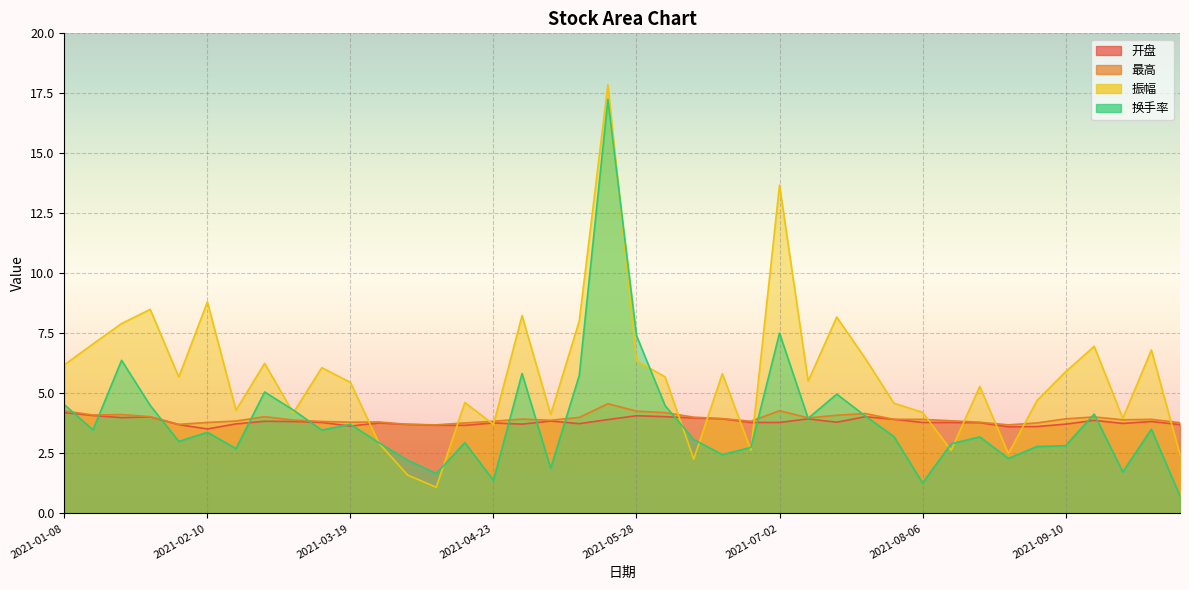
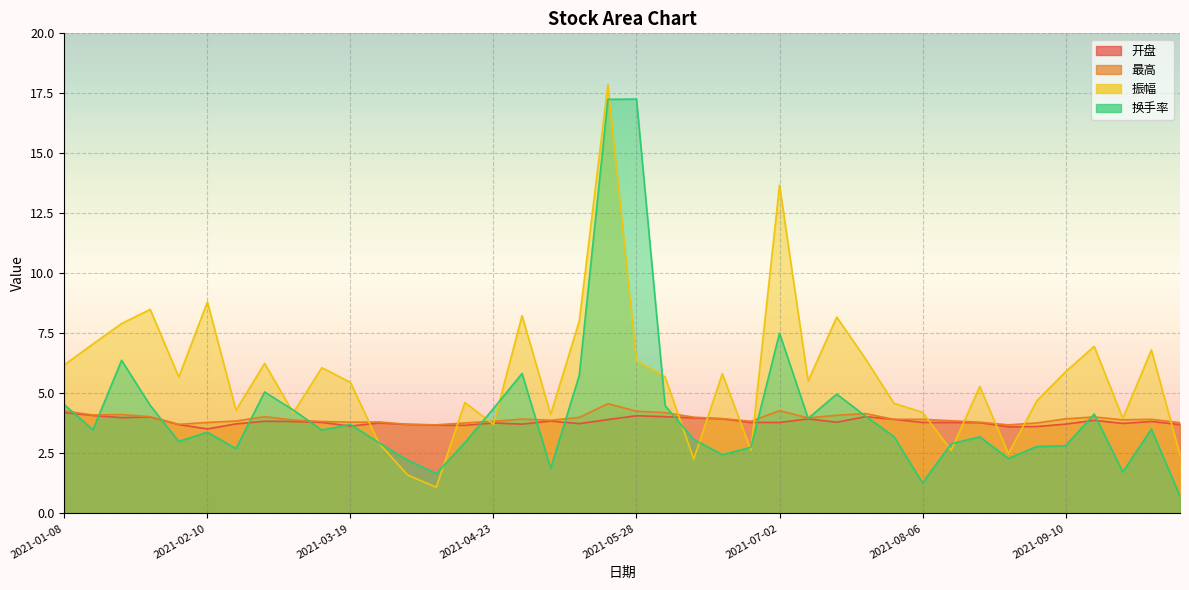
  {
    "换手率": {
      "2021-01-08": 4.5,
      "2021-02-10": 3.4,
-     "2021-04-23": 1.4,
-     "2021-05-28": 7.4,
+     "2021-04-23": 4.4,
+     "2021-05-28": 17.3,
      "2021-07-02": 7.5,
      "2021-08-06": 1.3,
      "2021-09-10": 2.8
    }
  }
